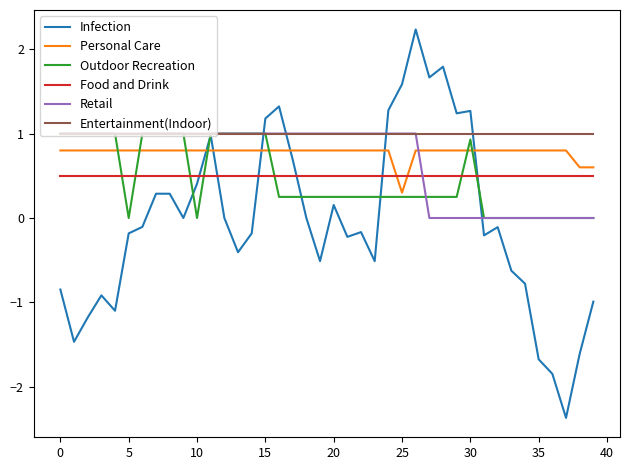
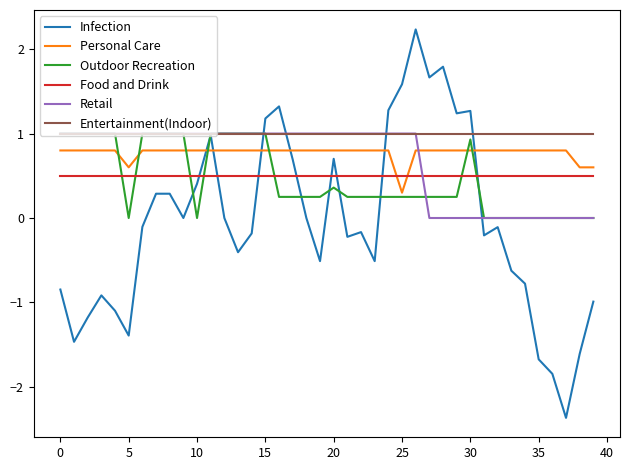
  {
    "Infection": {
      "0": -0.8,
-     "5": -0.2,
+     "5": -1.4,
      "10": 0.4,
      "15": 1.2,
-     "20": 0.2,
+     "20": 0.7,
      "25": 1.6,
      "30": 1.3,
      "35": -1.7
    },
    "Personal Care": {
      "0": 0.8,
-     "5": 0.8,
+     "5": 0.6,
      "10": 0.8,
      "15": 0.8,
      "20": 0.8,
      "25": 0.3,
      "30": 0.8,
      "35": 0.8
    },
    "Outdoor Recreation": {
      "5": 0.0,
      "10": 0.0,
-     "20": 0.3,
+     "20": 0.4,
      "25": 0.3,
      "30": 0.9
    },
    "Food and Drink": {
      "0": 0.5,
      "5": 0.5,
      "10": 0.5,
      "15": 0.5,
      "20": 0.5,
      "25": 0.5,
      "30": 0.5,
      "35": 0.5
    },
    "Retail": {
      "30": 0.0
    },
    "Entertainment(Indoor)": {
      "30": 1.0,
      "35": 1.0
    }
  }
